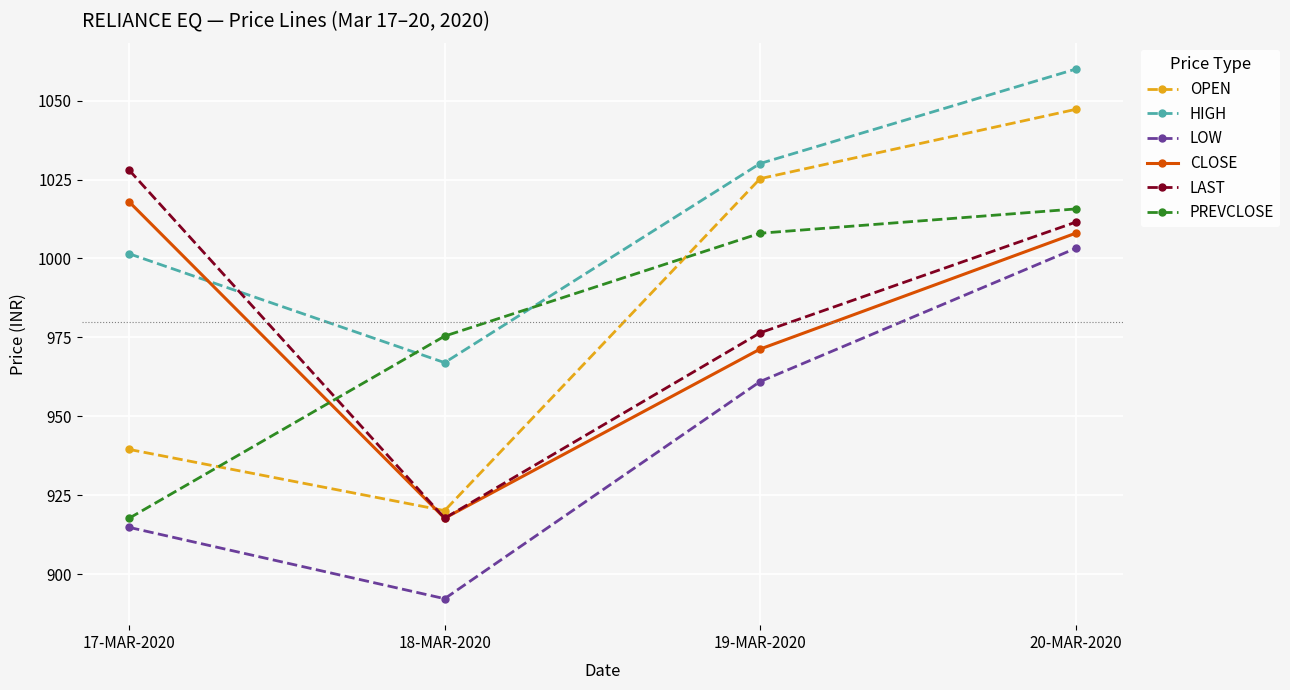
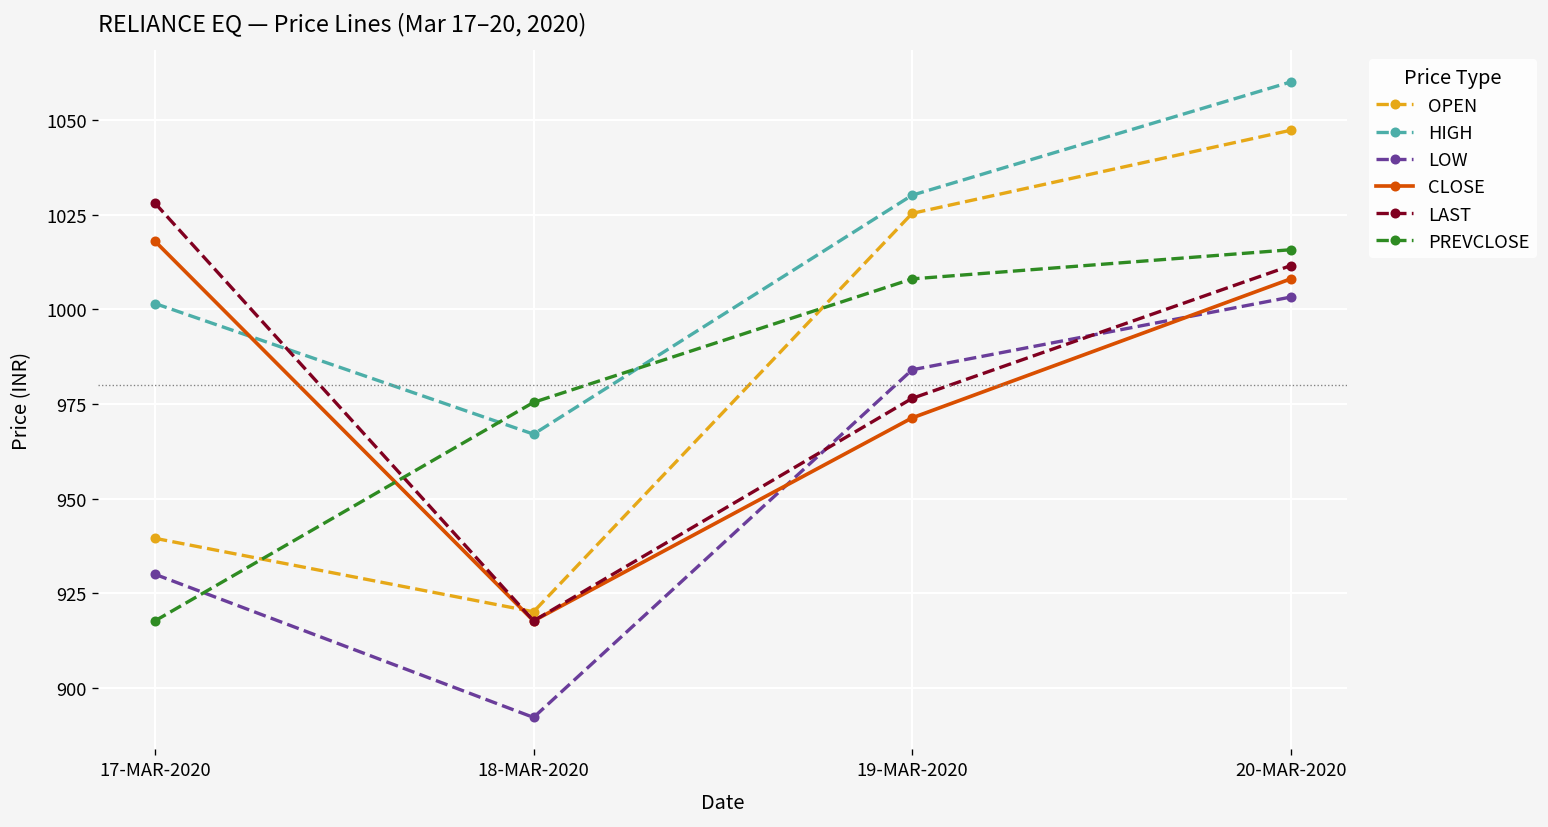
  {
    "OPEN": {
      "17-MAR-2020": 940,
      "18-MAR-2020": 920,
      "19-MAR-2020": 1025,
      "20-MAR-2020": 1047
    },
    "HIGH": {
      "17-MAR-2020": 1002,
      "18-MAR-2020": 967,
      "19-MAR-2020": 1030,
      "20-MAR-2020": 1060
    },
    "LOW": {
-     "17-MAR-2020": 915,
+     "17-MAR-2020": 930,
      "18-MAR-2020": 892,
-     "19-MAR-2020": 961,
+     "19-MAR-2020": 984,
      "20-MAR-2020": 1003
    },
    "CLOSE": {
      "17-MAR-2020": 1018,
      "19-MAR-2020": 971,
      "20-MAR-2020": 1008
    },
    "LAST": {
      "17-MAR-2020": 1028,
      "19-MAR-2020": 976,
      "20-MAR-2020": 1012
    },
    "PREVCLOSE": {
      "17-MAR-2020": 918,
      "18-MAR-2020": 975,
      "19-MAR-2020": 1008,
      "20-MAR-2020": 1016
    }
  }
